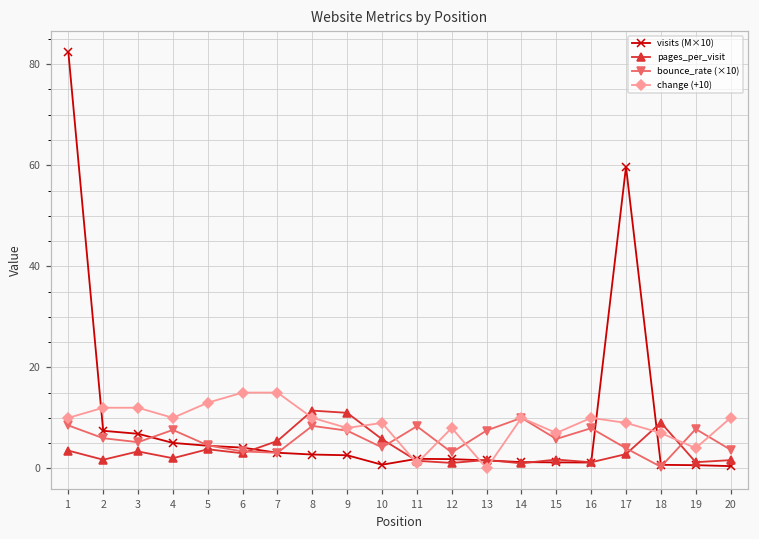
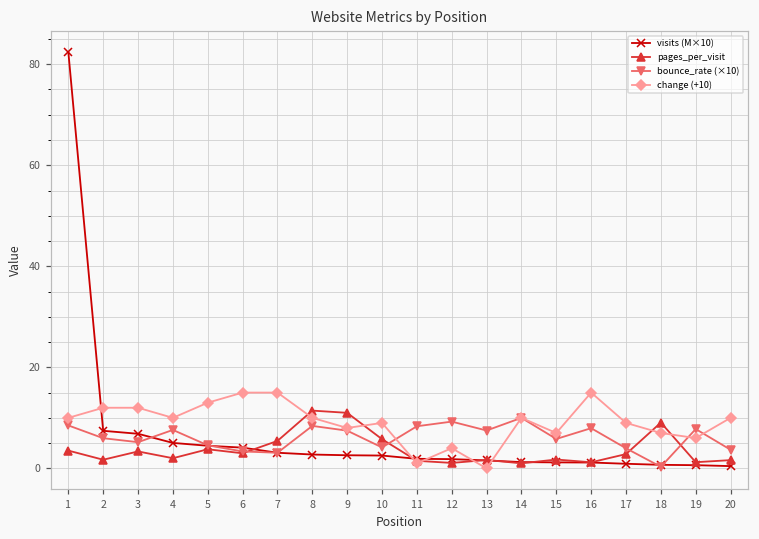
  {
    "visits (M×10)": {
      "1": 82,
      "2": 7,
      "3": 7,
      "4": 5,
      "6": 4,
      "8": 3,
      "9": 3,
-     "10": 1,
+     "10": 3,
      "12": 2,
-     "17": 60,
+     "17": 1,
      "19": 1,
      "20": 0
    },
    "pages_per_visit": {
      "1": 4,
      "2": 2,
      "3": 3,
      "4": 2,
      "5": 4,
      "7": 5,
      "8": 11,
      "9": 11,
      "10": 6,
      "12": 1,
      "17": 3,
      "18": 9,
      "19": 1,
      "20": 2
    },
    "bounce_rate (×10)": {
      "1": 9,
      "2": 6,
      "3": 5,
      "4": 8,
      "8": 8,
      "10": 4,
      "11": 8,
-     "12": 3,
+     "12": 9,
      "13": 7,
      "15": 6,
      "16": 8,
      "17": 4,
      "19": 8,
      "20": 4
    },
    "change (+10)": {
      "1": 10,
      "2": 12,
      "3": 12,
      "4": 10,
      "5": 13,
      "6": 15,
      "7": 15,
      "8": 10,
      "10": 9,
-     "12": 8,
+     "12": 4,
      "13": 0,
      "15": 7,
-     "16": 10,
+     "16": 15,
      "17": 9,
      "18": 7,
-     "19": 4,
+     "19": 6,
      "20": 10
    }
  }
